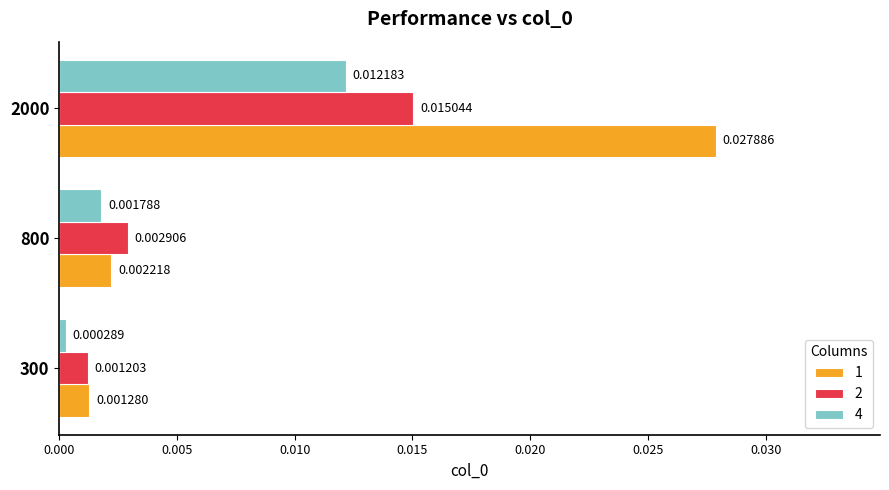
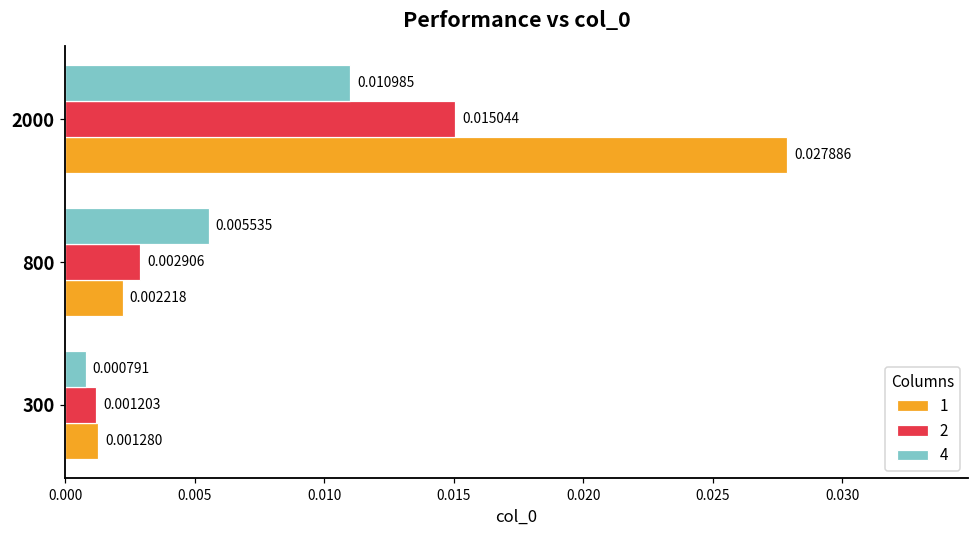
  {
    "1": {
      "2000": 0.027886,
      "800": 0.002218,
      "300": 0.001280
    },
    "2": {
      "2000": 0.015044,
      "800": 0.002906,
      "300": 0.001203
    },
    "4": {
-     "2000": 0.012183,
-     "800": 0.001788,
-     "300": 0.000289
+     "2000": 0.010985,
+     "800": 0.005535,
+     "300": 0.000791
    }
  }
